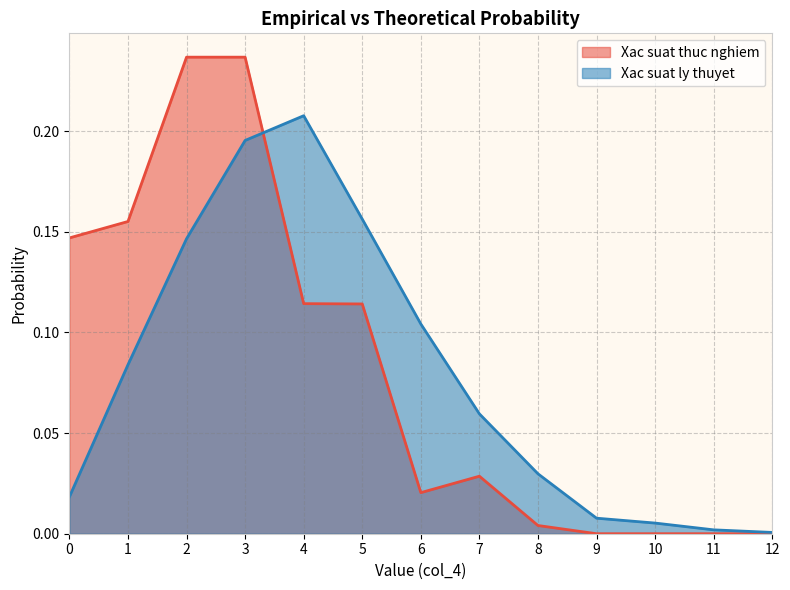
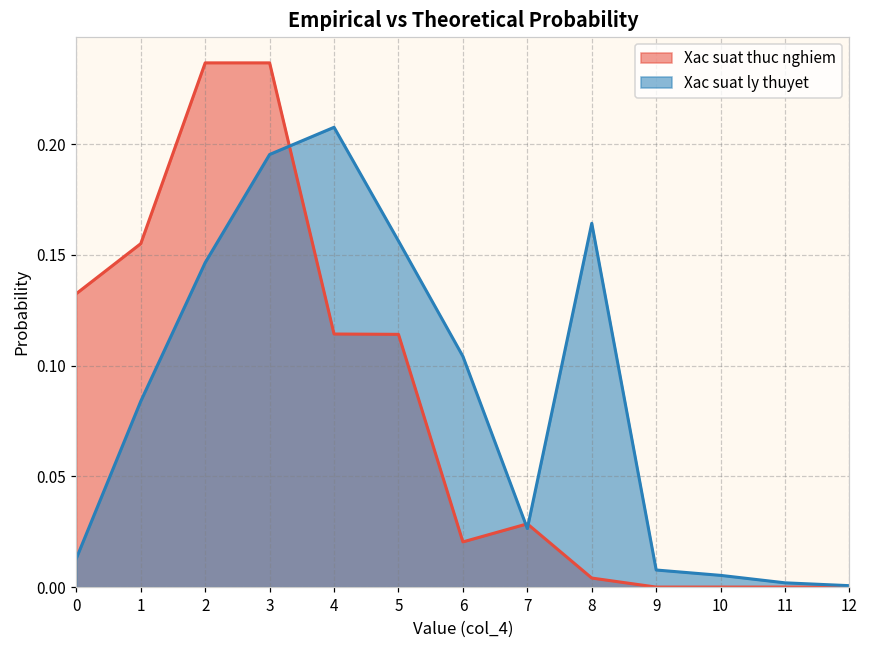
  {
    "Xac suat thuc nghiem": {
-     "0": 0.147,
+     "0": 0.133,
      "1": 0.155,
      "2": 0.237,
      "3": 0.237,
      "4": 0.114,
      "5": 0.114,
      "6": 0.020,
      "7": 0.029,
      "8": 0.004,
      "9": 0.000,
      "10": 0.000,
      "11": 0.000
    },
    "Xac suat ly thuyet": {
-     "0": 0.018,
+     "0": 0.013,
      "1": 0.084,
      "2": 0.147,
      "3": 0.195,
      "4": 0.208,
      "5": 0.156,
      "6": 0.104,
-     "7": 0.060,
-     "8": 0.030,
+     "7": 0.026,
+     "8": 0.164,
      "9": 0.008,
      "10": 0.005,
      "11": 0.002
    }
  }
